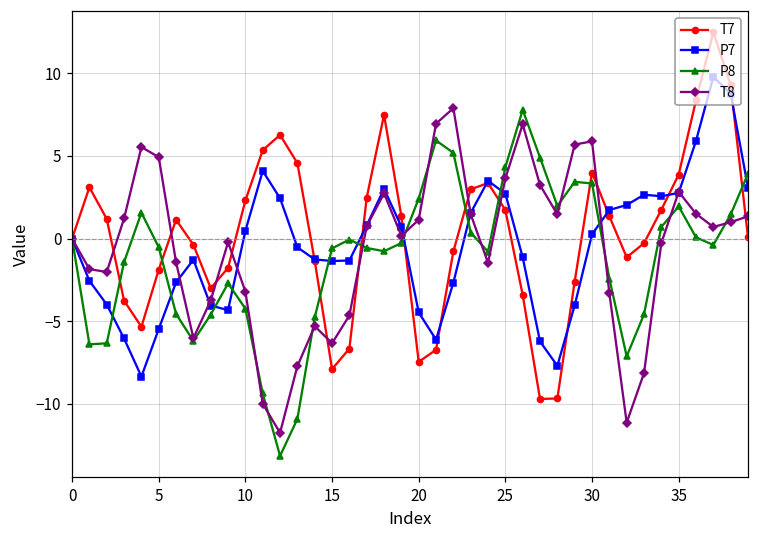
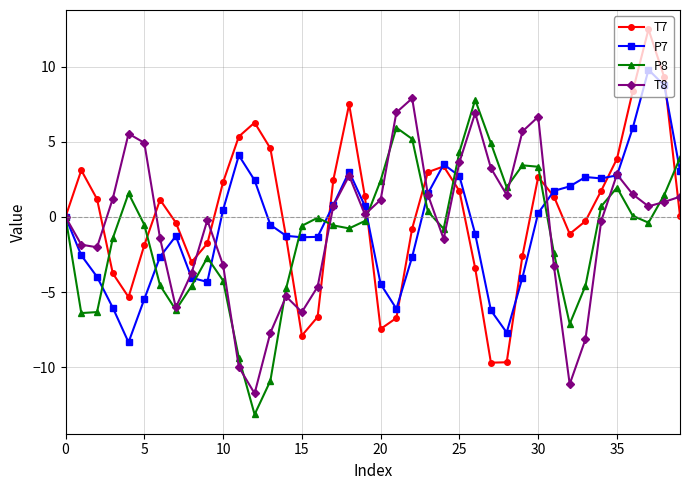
  {
    "T7": {
      "5": -1.9,
      "10": 2.3,
      "15": -7.9,
      "20": -7.5,
      "25": 1.7,
-     "30": 4.0,
+     "30": 2.7,
      "35": 3.9
    },
    "P7": {
      "5": -5.5,
      "10": 0.5,
      "15": -1.4,
      "20": -4.5,
      "25": 2.7,
      "30": 0.3
    },
    "P8": {
      "5": -0.5,
      "10": -4.2,
      "15": -0.6,
      "20": 2.4,
      "25": 4.3,
      "30": 3.3,
      "35": 1.9
    },
    "T8": {
      "5": 4.9,
      "10": -3.2,
      "15": -6.3,
      "20": 1.1,
      "25": 3.6,
-     "30": 5.9
+     "30": 6.7
    }
  }
